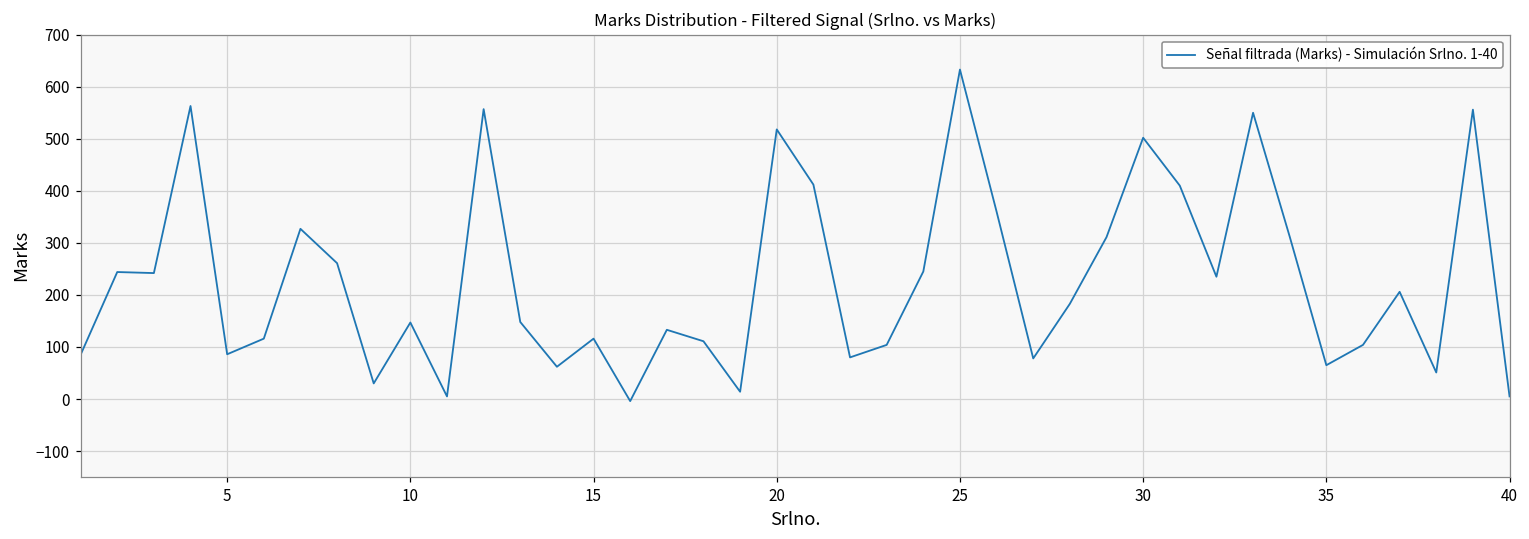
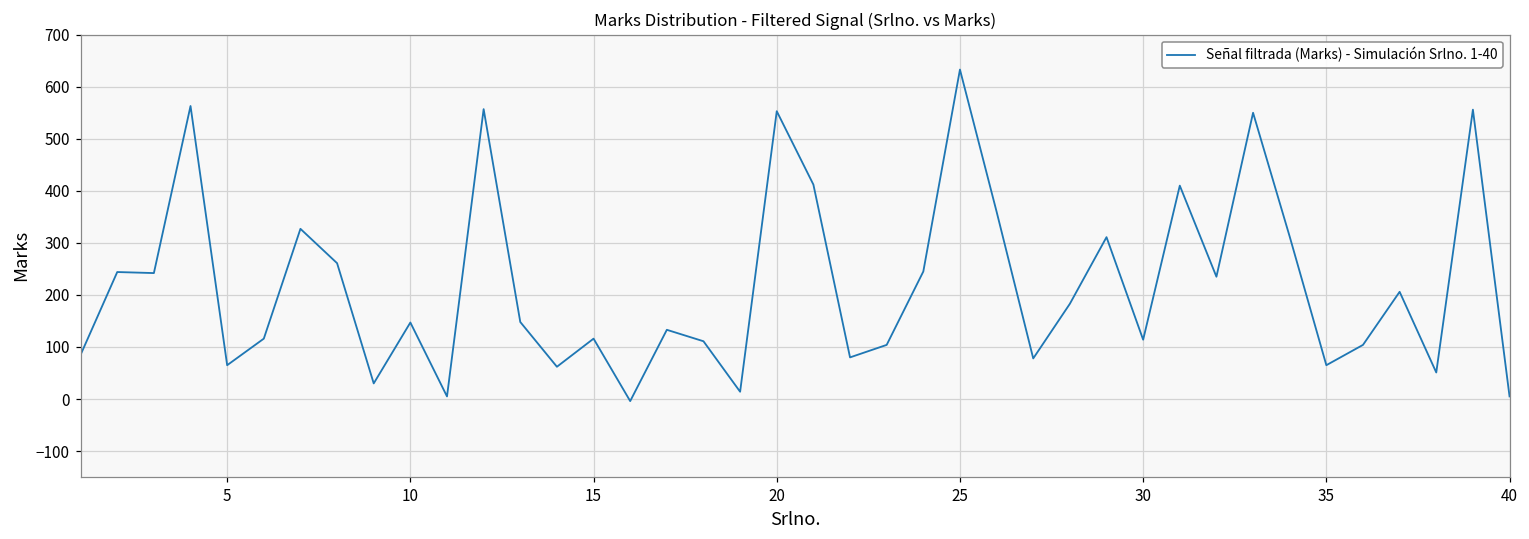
  {
-   "5": 90,
+   "5": 70,
    "10": 150,
    "15": 120,
-   "20": 520,
+   "20": 550,
    "25": 630,
-   "30": 500,
+   "30": 110,
    "35": 70,
    "40": 10
  }
